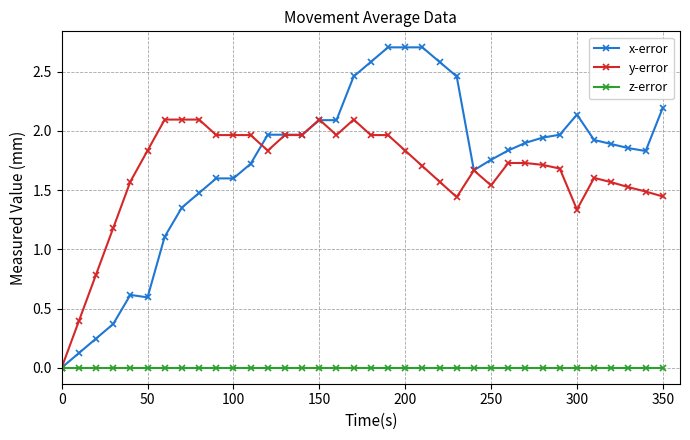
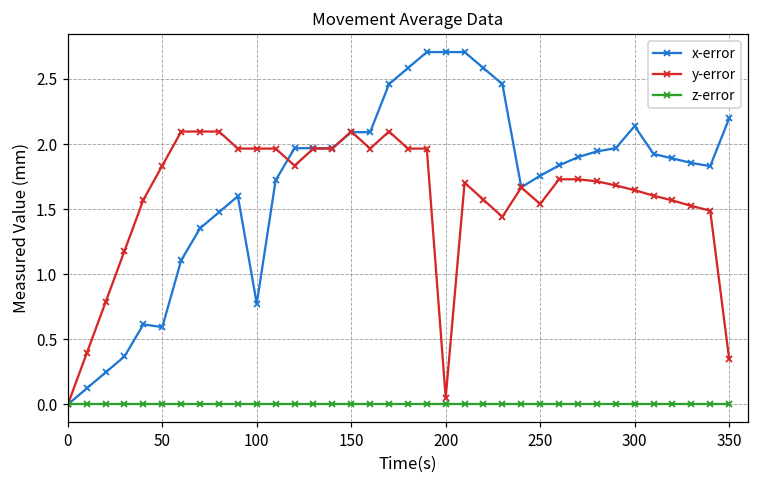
  {
    "x-error": {
      "50": 0.59,
-     "100": 1.60,
+     "100": 0.78,
      "200": 2.71,
      "250": 1.76,
      "300": 2.14,
      "350": 2.20
    },
    "y-error": {
      "50": 1.83,
      "100": 1.97,
-     "200": 1.83,
+     "200": 0.05,
      "250": 1.54,
-     "300": 1.34,
-     "350": 1.45
+     "300": 1.65,
+     "350": 0.35
    },
    "z-error": {
      "50": 0.00,
      "100": 0.00,
      "150": 0.00,
      "200": 0.00,
      "250": 0.00,
      "300": 0.00,
      "350": 0.00
    }
  }
